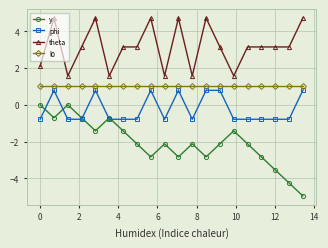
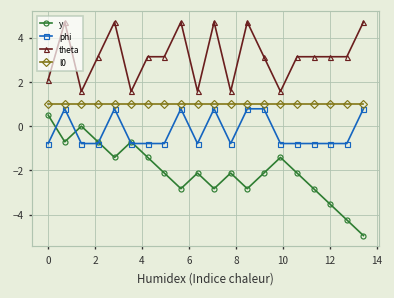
  {
    "y": {
-     "0": 0.0
+     "0": 0.5
    },
    "phi": {
      "0": -0.8
    },
    "theta": {
      "0": 2.1
    },
    "l0": {
      "0": 1.0
    }
  }
